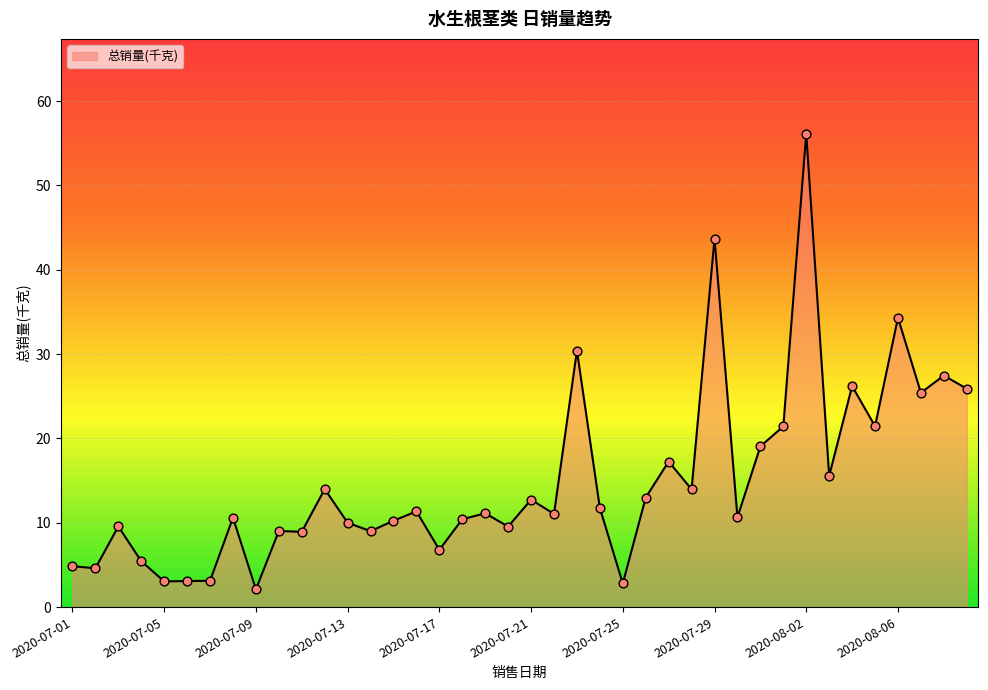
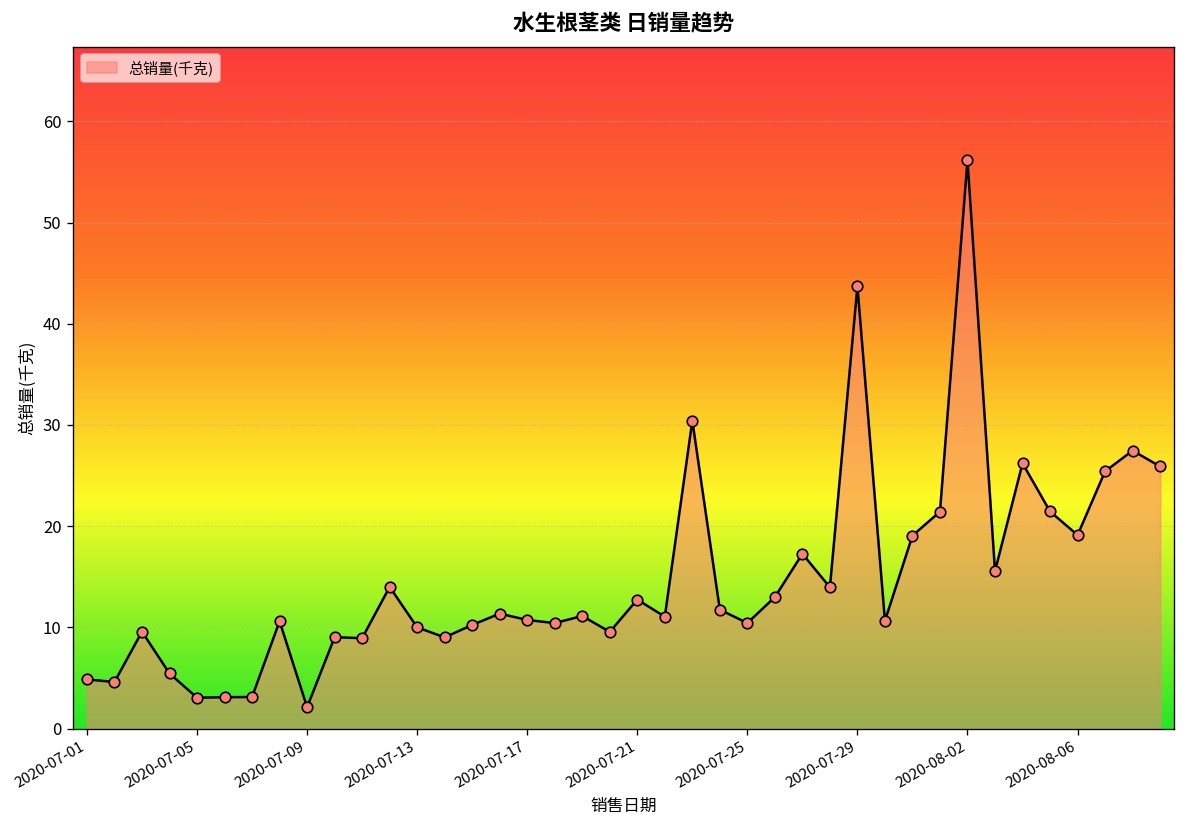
  {
    "2020-07-01": 5,
    "2020-07-05": 3,
    "2020-07-09": 2,
    "2020-07-13": 10,
-   "2020-07-17": 7,
+   "2020-07-17": 11,
    "2020-07-21": 13,
-   "2020-07-25": 3,
+   "2020-07-25": 10,
    "2020-07-29": 44,
    "2020-08-02": 56,
-   "2020-08-06": 34
+   "2020-08-06": 19
  }
